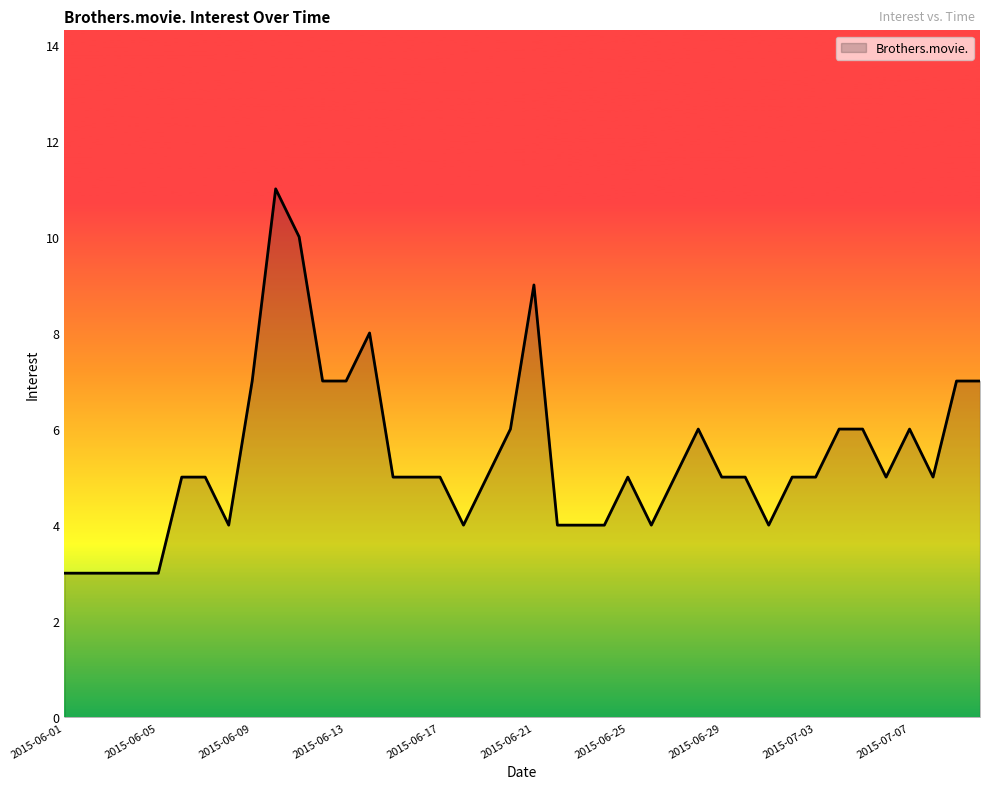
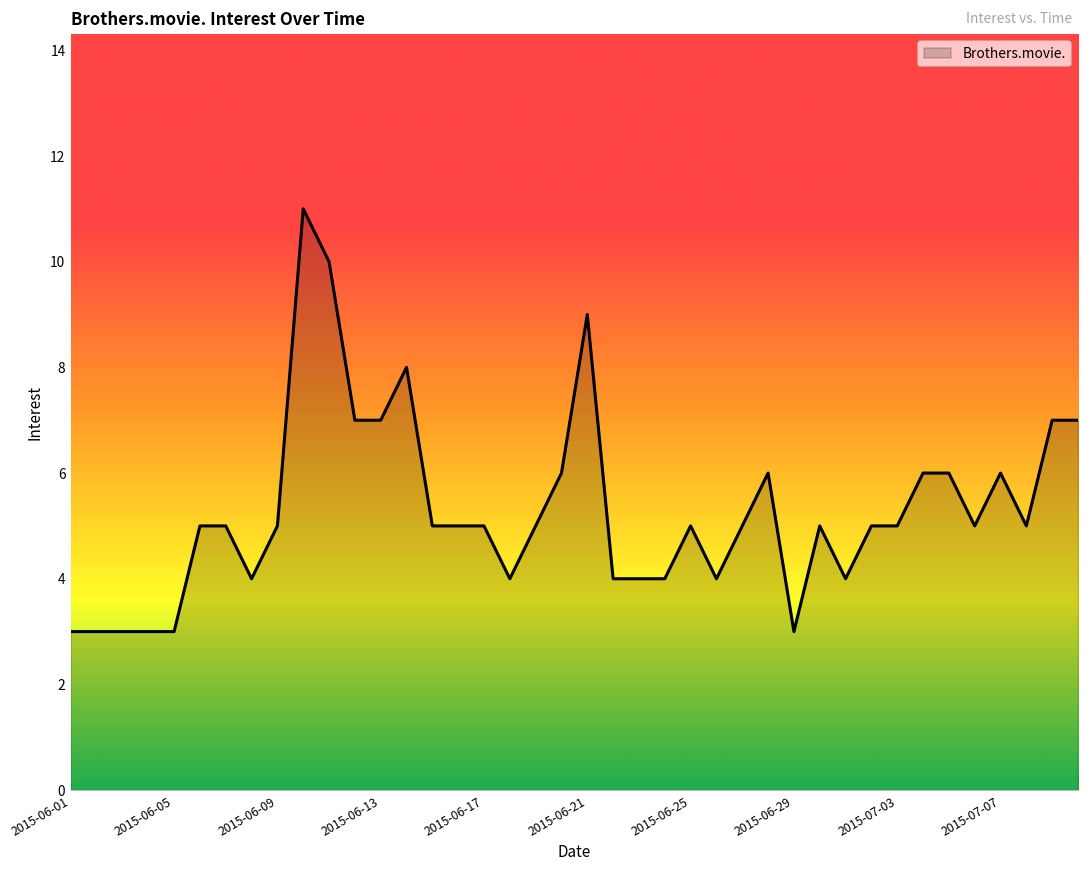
  {
    "2015-06-01": 3,
    "2015-06-05": 3,
-   "2015-06-09": 7,
+   "2015-06-09": 5,
    "2015-06-13": 7,
    "2015-06-17": 5,
    "2015-06-21": 9,
    "2015-06-25": 5,
-   "2015-06-29": 5,
+   "2015-06-29": 3,
    "2015-07-03": 5,
    "2015-07-07": 6
  }
